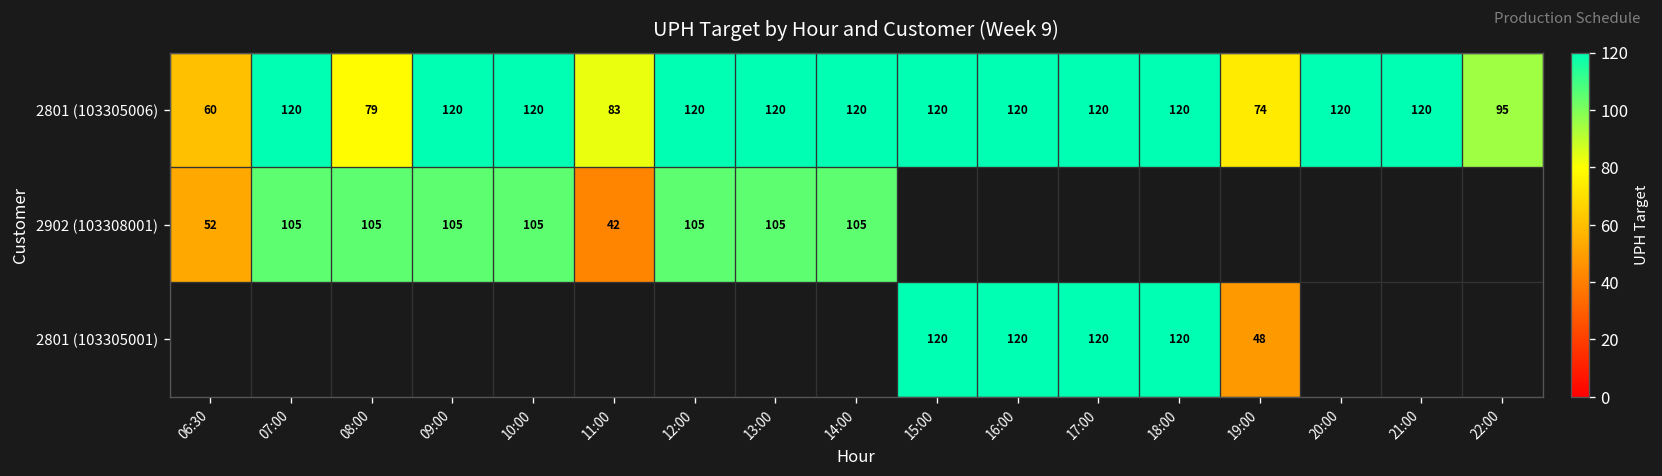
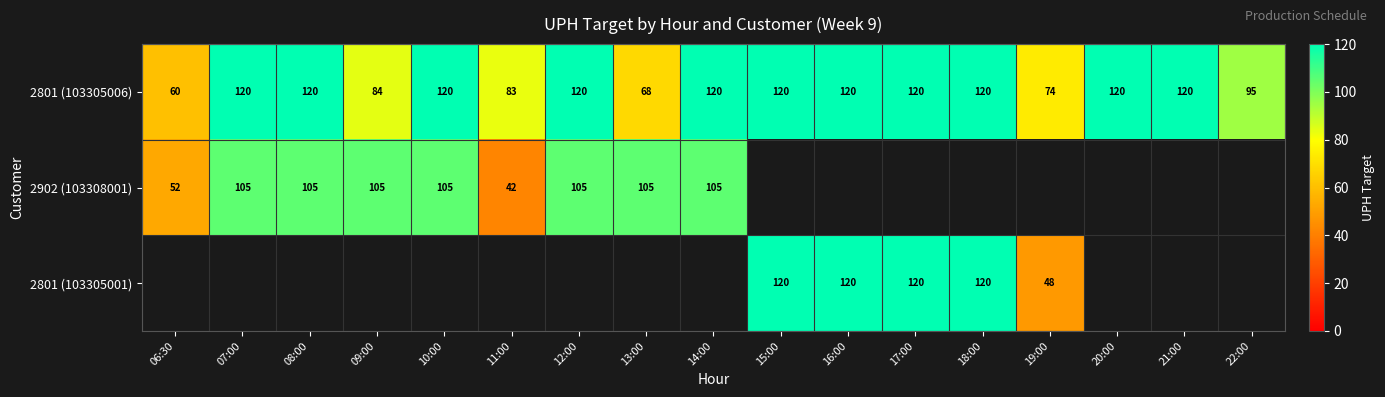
  {
    "2801 (103305006)": {
      "06:30": 60,
      "07:00": 120,
-     "08:00": 79,
-     "09:00": 120,
+     "08:00": 120,
+     "09:00": 84,
      "10:00": 120,
      "11:00": 83,
      "12:00": 120,
-     "13:00": 120,
+     "13:00": 68,
      "14:00": 120,
      "15:00": 120,
      "16:00": 120,
      "17:00": 120,
      "18:00": 120,
      "19:00": 74,
      "20:00": 120,
      "21:00": 120,
      "22:00": 95
    },
    "2902 (103308001)": {
      "06:30": 52,
      "07:00": 105,
      "08:00": 105,
      "09:00": 105,
      "10:00": 105,
      "11:00": 42,
      "12:00": 105,
      "13:00": 105,
      "14:00": 105
    },
    "2801 (103305001)": {
      "15:00": 120,
      "16:00": 120,
      "17:00": 120,
      "18:00": 120,
      "19:00": 48
    }
  }
